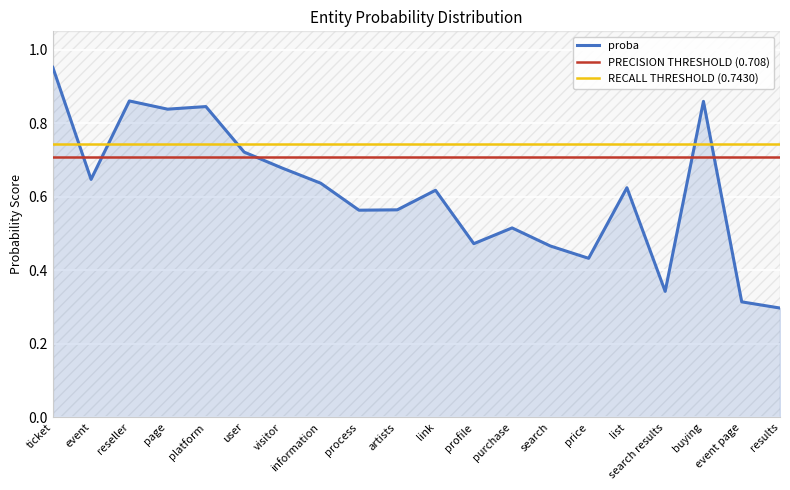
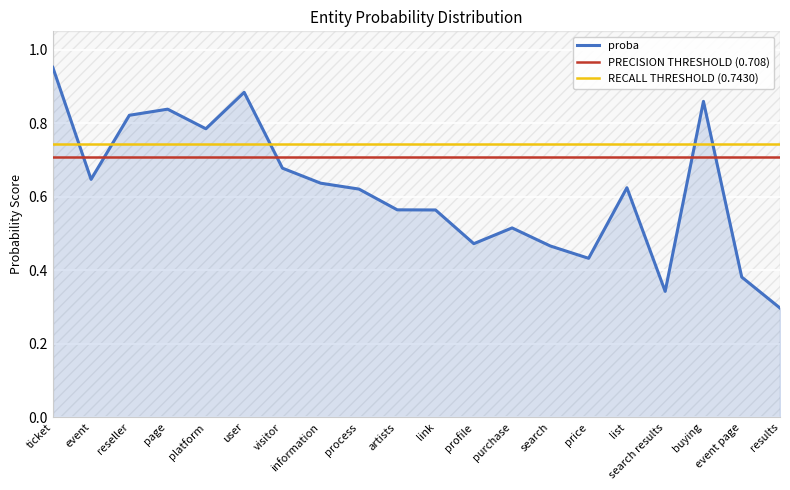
  {
    "proba": {
      "ticket": 0.95,
      "event": 0.65,
-     "reseller": 0.86,
+     "reseller": 0.82,
      "page": 0.84,
-     "platform": 0.85,
-     "user": 0.72,
+     "platform": 0.78,
+     "user": 0.88,
      "visitor": 0.68,
      "information": 0.64,
-     "process": 0.56,
+     "process": 0.62,
      "artists": 0.56,
-     "link": 0.62,
+     "link": 0.56,
      "profile": 0.47,
      "purchase": 0.52,
      "search": 0.47,
      "price": 0.43,
      "list": 0.62,
      "search results": 0.34,
      "buying": 0.86,
-     "event page": 0.31,
+     "event page": 0.38,
      "results": 0.30
    },
    "PRECISION THRESHOLD (0.708)": {
      "ticket": 0.71,
      "event": 0.71,
      "reseller": 0.71,
      "page": 0.71,
      "platform": 0.71,
      "user": 0.71,
      "visitor": 0.71,
      "information": 0.71,
      "process": 0.71,
      "artists": 0.71,
      "link": 0.71,
      "profile": 0.71,
      "purchase": 0.71,
      "search": 0.71,
      "price": 0.71,
      "list": 0.71,
      "search results": 0.71,
      "buying": 0.71,
      "event page": 0.71,
      "results": 0.71
    },
    "RECALL THRESHOLD (0.7430)": {
      "ticket": 0.74,
      "event": 0.74,
      "reseller": 0.74,
      "page": 0.74,
      "platform": 0.74,
      "user": 0.74,
      "visitor": 0.74,
      "information": 0.74,
      "process": 0.74,
      "artists": 0.74,
      "link": 0.74,
      "profile": 0.74,
      "purchase": 0.74,
      "search": 0.74,
      "price": 0.74,
      "list": 0.74,
      "search results": 0.74,
      "buying": 0.74,
      "event page": 0.74,
      "results": 0.74
    }
  }
